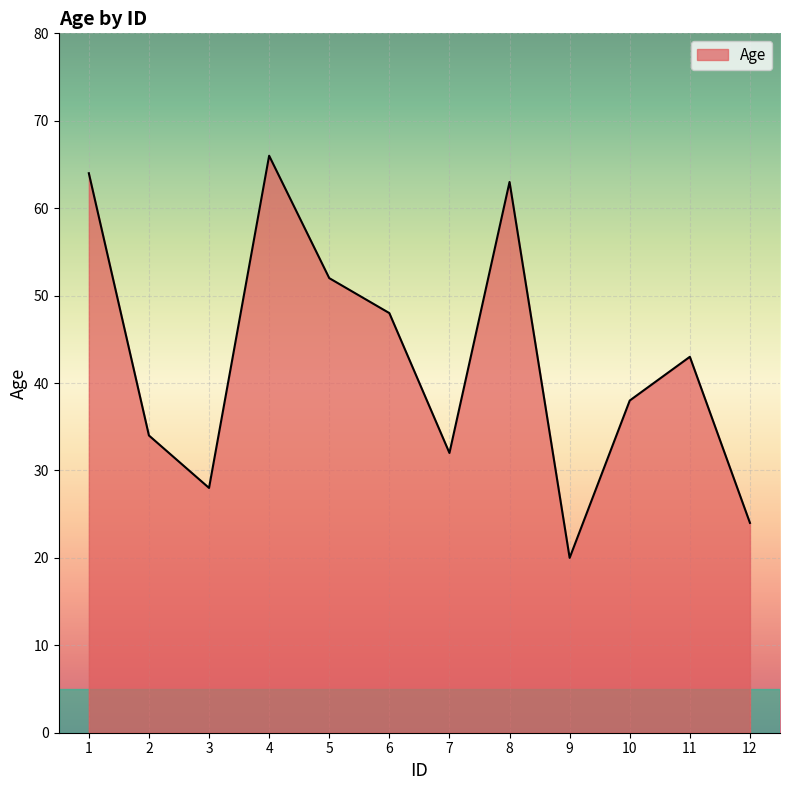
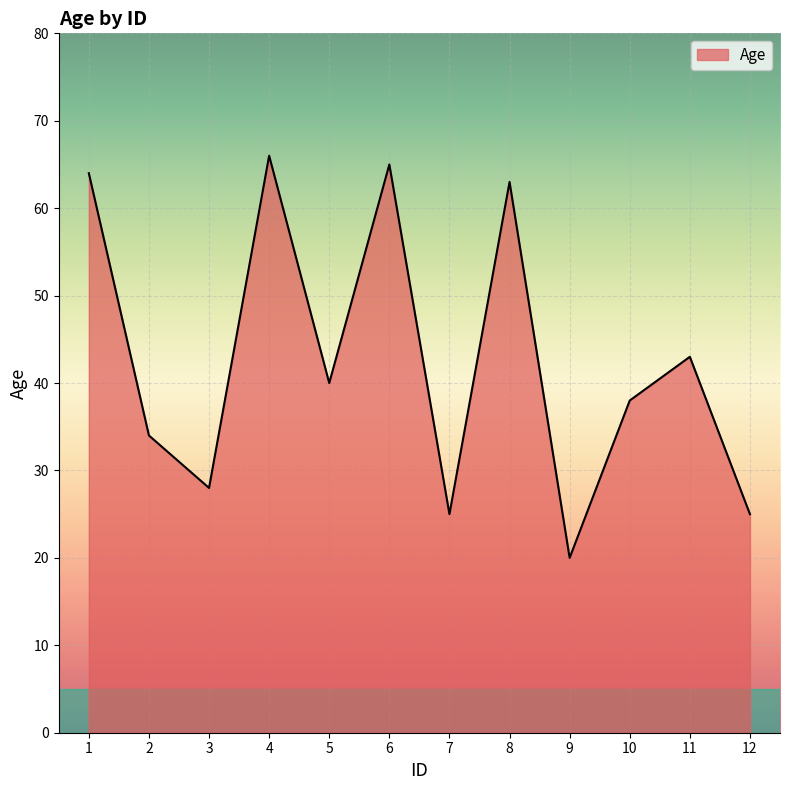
  {
    "1": 64,
    "2": 34,
    "3": 28,
    "4": 66,
-   "5": 52,
-   "6": 48,
-   "7": 32,
+   "5": 40,
+   "6": 65,
+   "7": 25,
    "8": 63,
    "9": 20,
    "10": 38,
    "11": 43,
-   "12": 24
+   "12": 25
  }
